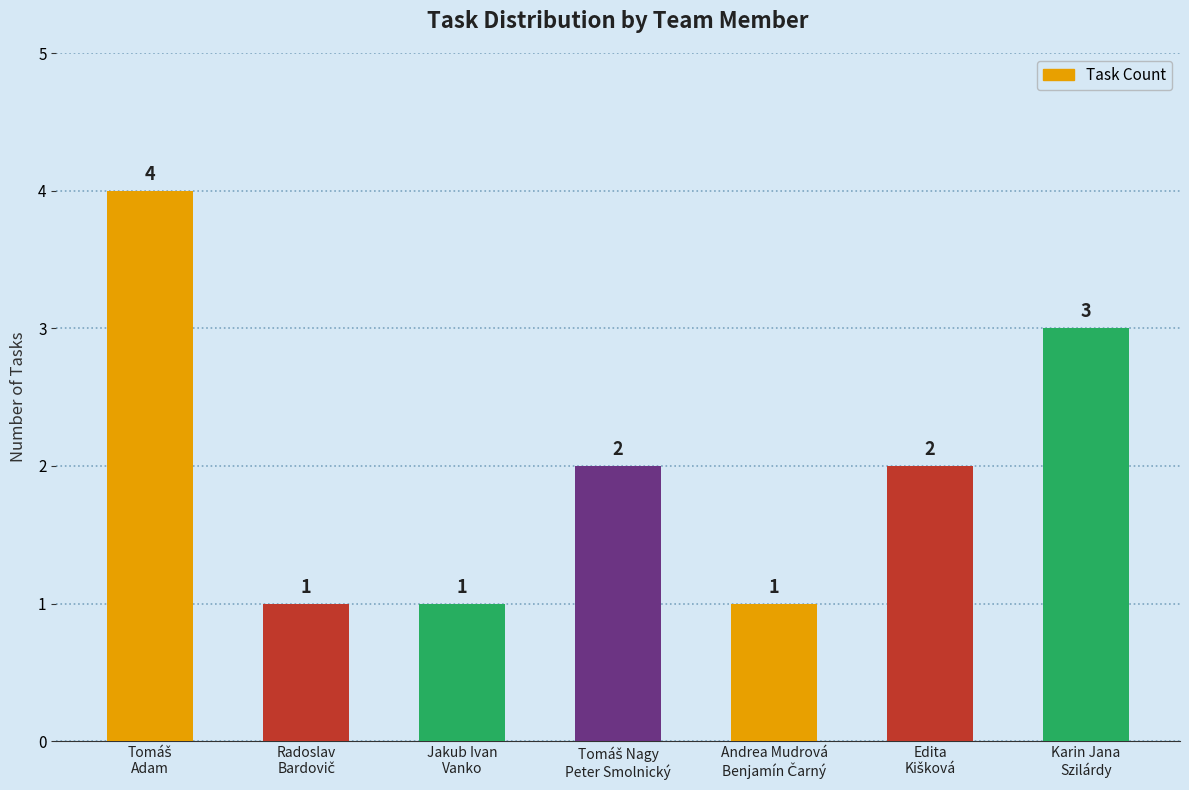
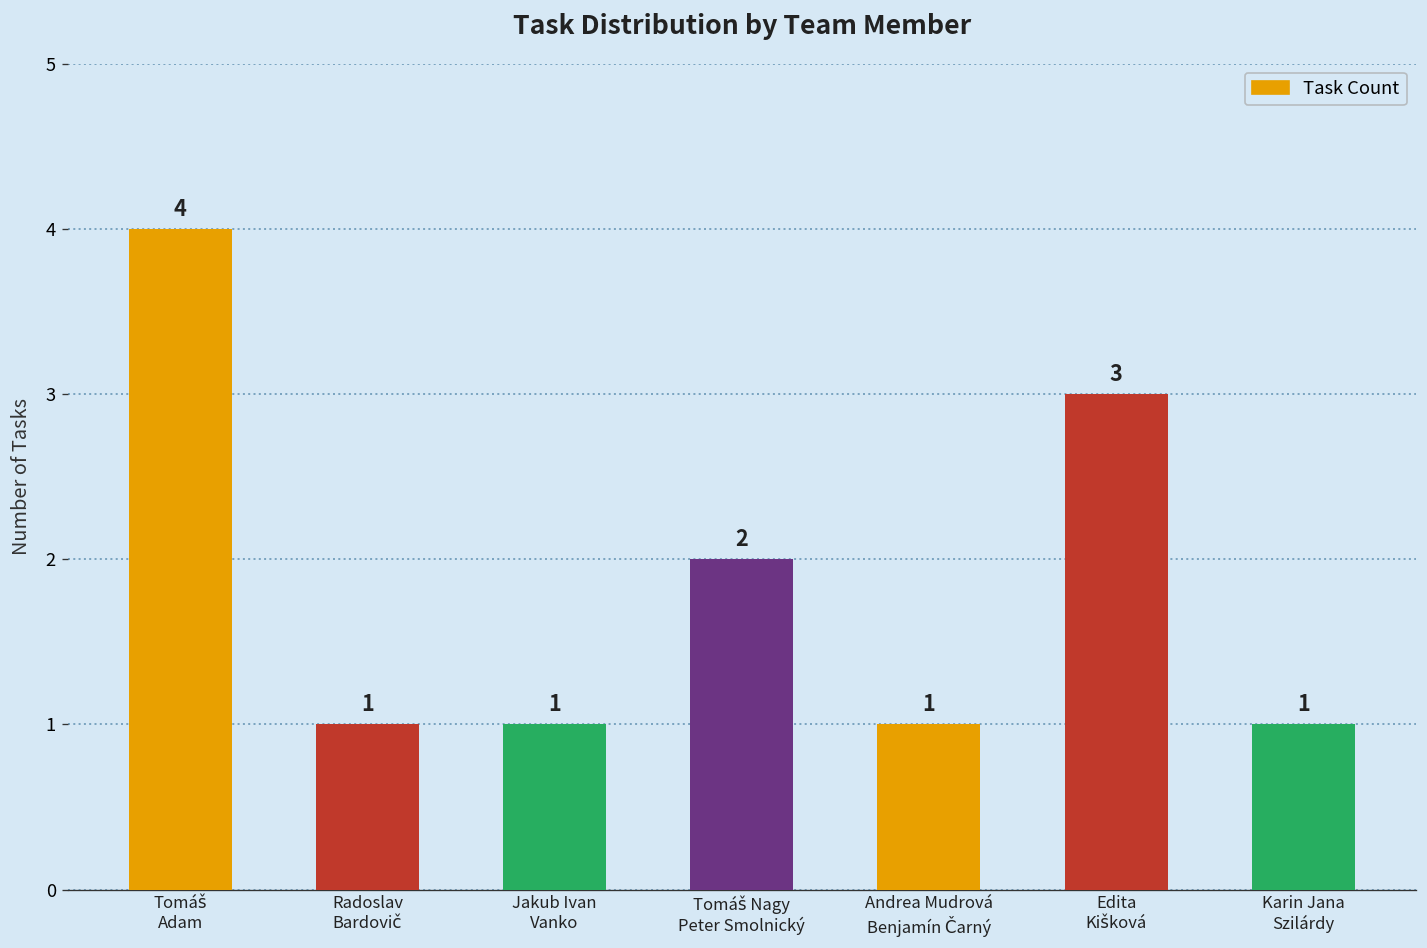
  {
    "Tomáš Adam": 4,
    "Radoslav Bardovič": 1,
    "Jakub Ivan Vanko": 1,
    "Tomáš Nagy Peter Smolnický": 2,
    "Andrea Mudrová Benjamín Čarný": 1,
-   "Edita Kišková": 2,
-   "Karin Jana Szilárdy": 3
+   "Edita Kišková": 3,
+   "Karin Jana Szilárdy": 1
  }
